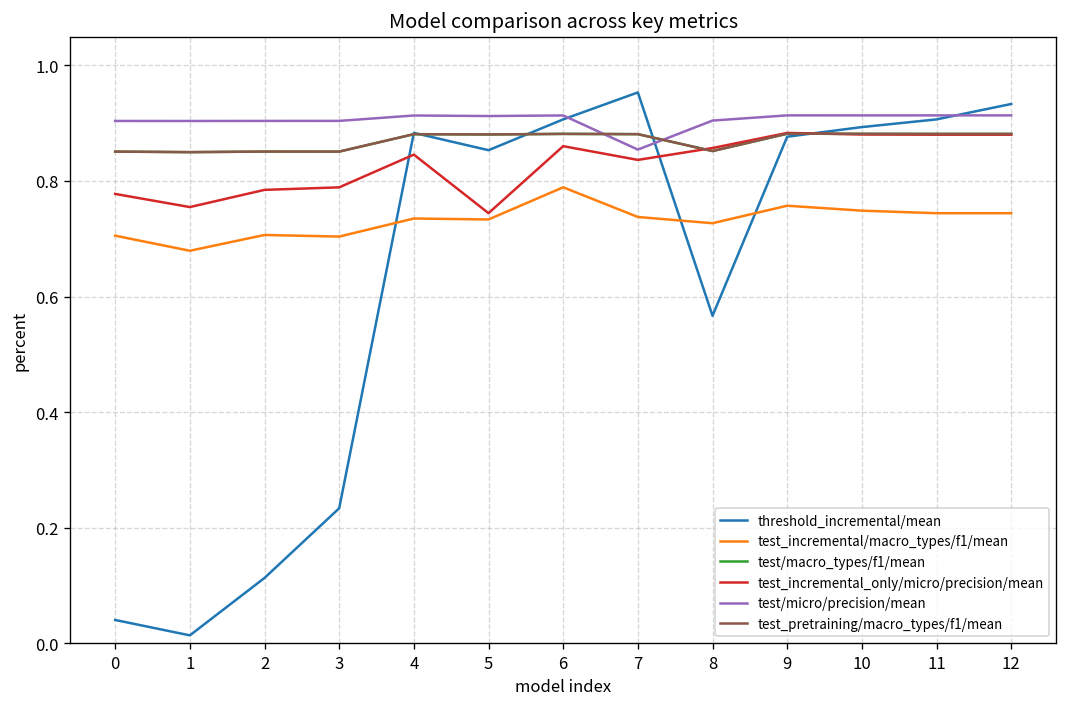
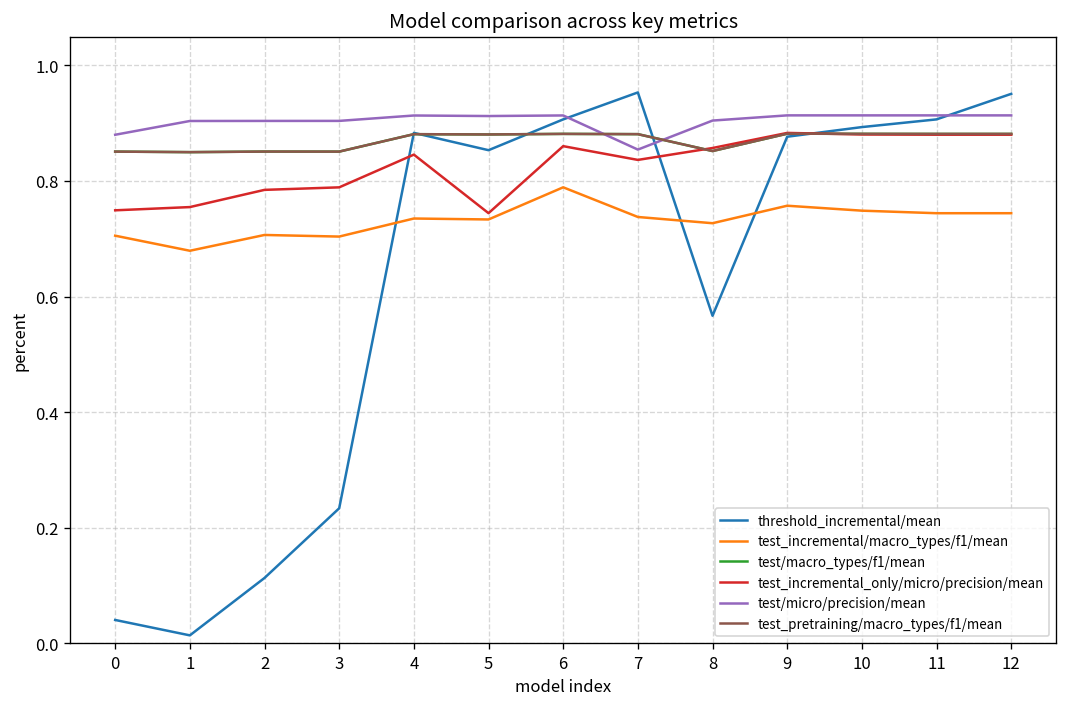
  {
    "threshold_incremental/mean": {
      "0": 0.04,
      "1": 0.01,
      "2": 0.11,
      "3": 0.23,
      "5": 0.85,
      "6": 0.91,
      "7": 0.95,
      "8": 0.57,
      "9": 0.88,
      "10": 0.89,
      "11": 0.91,
-     "12": 0.93
+     "12": 0.95
    },
    "test_incremental/macro_types/f1/mean": {
      "0": 0.71,
      "1": 0.68,
      "2": 0.71,
      "3": 0.70,
      "4": 0.74,
      "5": 0.73,
      "6": 0.79,
      "7": 0.74,
      "8": 0.73,
      "9": 0.76,
      "10": 0.75,
      "11": 0.74,
      "12": 0.74
    },
    "test_pretraining/macro_types/f1/mean": {
      "0": 0.85,
      "1": 0.85,
      "2": 0.85,
      "3": 0.85,
      "5": 0.88,
      "6": 0.88,
      "7": 0.88
    },
    "test_incremental_only/micro/precision/mean": {
-     "0": 0.78,
+     "0": 0.75,
      "1": 0.75,
      "2": 0.78,
      "3": 0.79,
      "4": 0.85,
      "5": 0.74,
      "6": 0.86,
      "7": 0.84
    },
    "test/micro/precision/mean": {
-     "0": 0.90,
+     "0": 0.88,
      "1": 0.90,
      "2": 0.90,
      "3": 0.90,
      "4": 0.91,
      "5": 0.91,
      "6": 0.91,
      "7": 0.85,
      "8": 0.90,
      "9": 0.91,
      "10": 0.91,
      "11": 0.91,
      "12": 0.91
    }
  }
